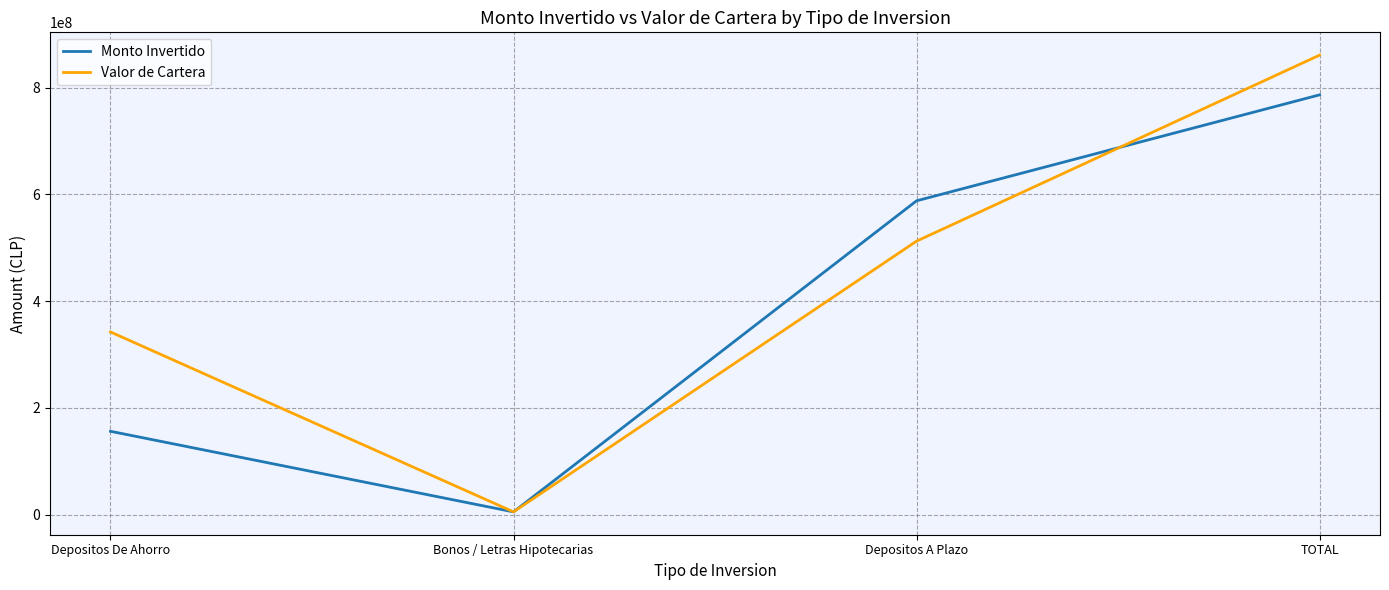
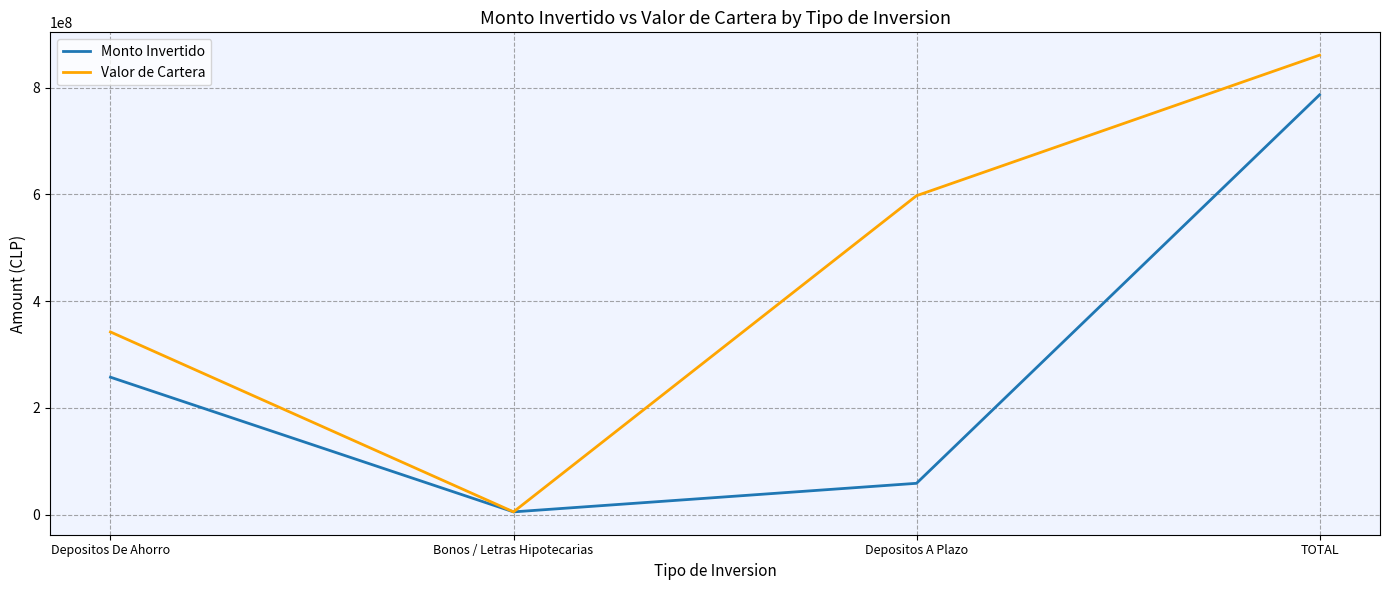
  {
    "Monto Invertido": {
-     "Depositos De Ahorro": 160000000,
-     "Depositos A Plazo": 590000000,
+     "Depositos De Ahorro": 260000000,
+     "Depositos A Plazo": 60000000,
      "TOTAL": 790000000
    },
    "Valor de Cartera": {
      "Depositos De Ahorro": 340000000,
-     "Depositos A Plazo": 510000000,
+     "Depositos A Plazo": 600000000,
      "TOTAL": 860000000
    }
  }
